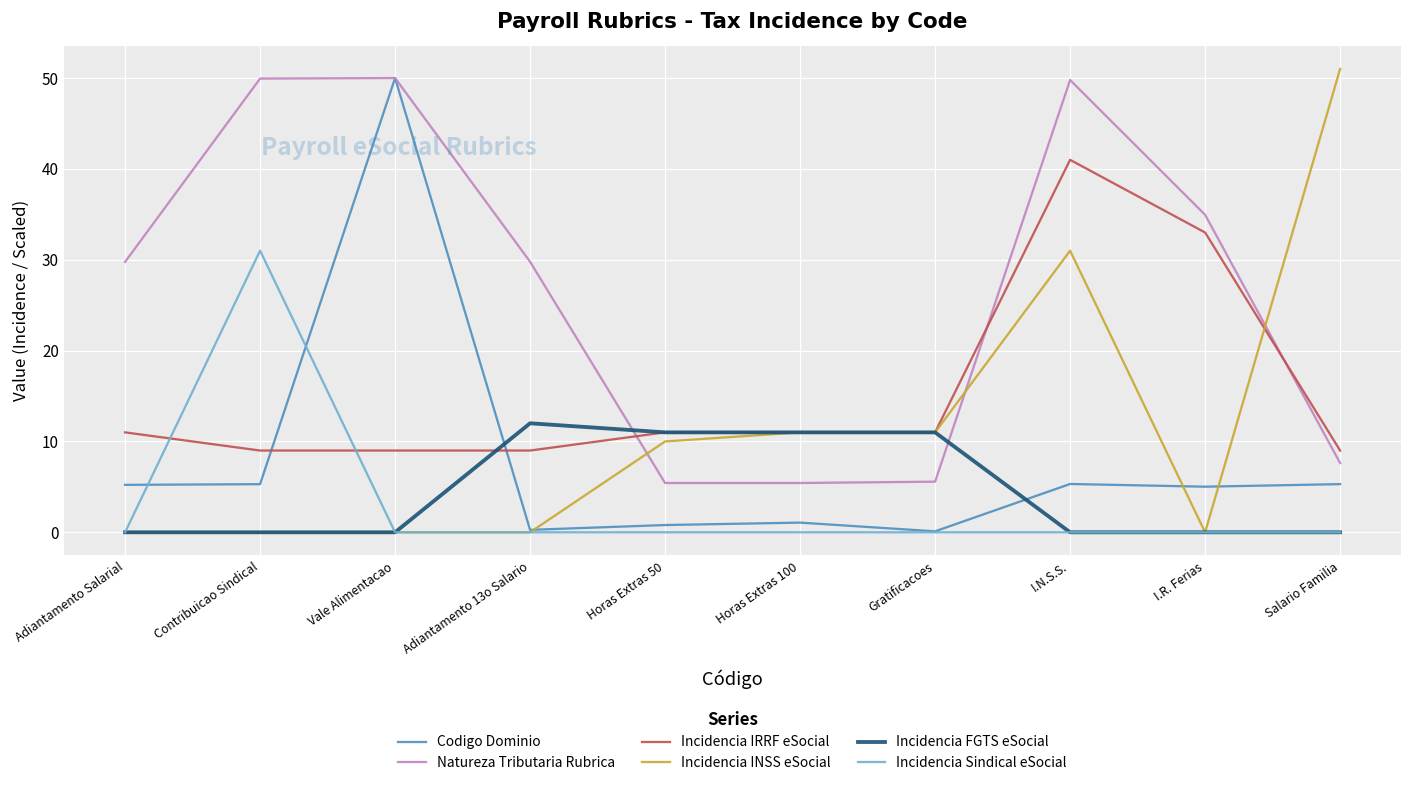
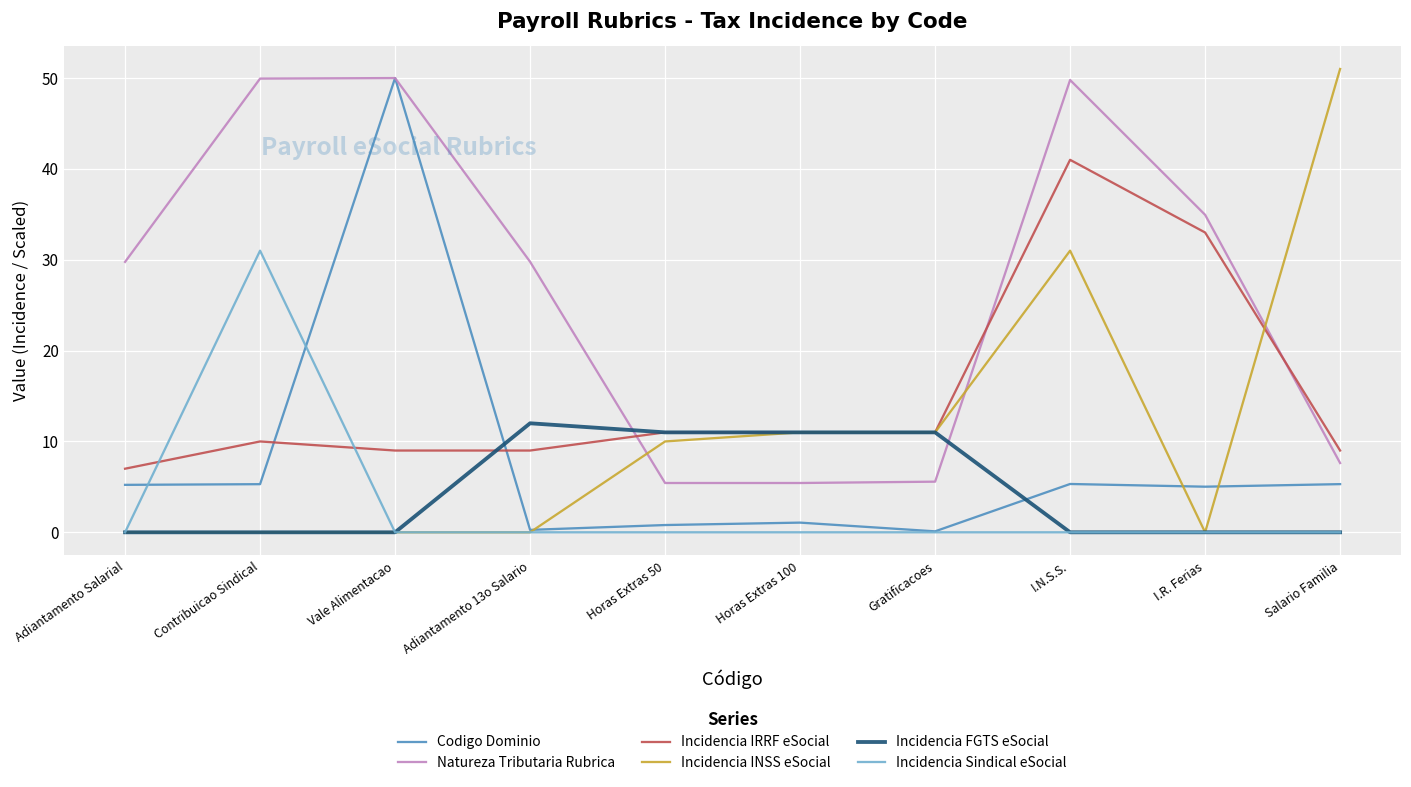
  {
    "Natureza Tributaria Rubrica": {
      "Adiantamento Salarial": 30,
      "Contribuicao Sindical": 50,
      "Adiantamento 13o Salario": 30,
      "Horas Extras 50": 5,
      "Horas Extras 100": 5,
      "Gratificacoes": 6,
      "I.N.S.S.": 50,
      "I.R. Ferias": 35,
      "Salario Familia": 8
    },
    "Incidencia IRRF eSocial": {
-     "Adiantamento Salarial": 11,
-     "Contribuicao Sindical": 9,
+     "Adiantamento Salarial": 7,
+     "Contribuicao Sindical": 10,
      "Vale Alimentacao": 9,
      "Adiantamento 13o Salario": 9,
      "I.N.S.S.": 41,
      "I.R. Ferias": 33,
      "Salario Familia": 9
    },
    "Incidencia INSS eSocial": {
      "Horas Extras 50": 10,
      "I.N.S.S.": 31,
      "Salario Familia": 51
    },
    "Incidencia FGTS eSocial": {
      "Adiantamento 13o Salario": 12
    }
  }
